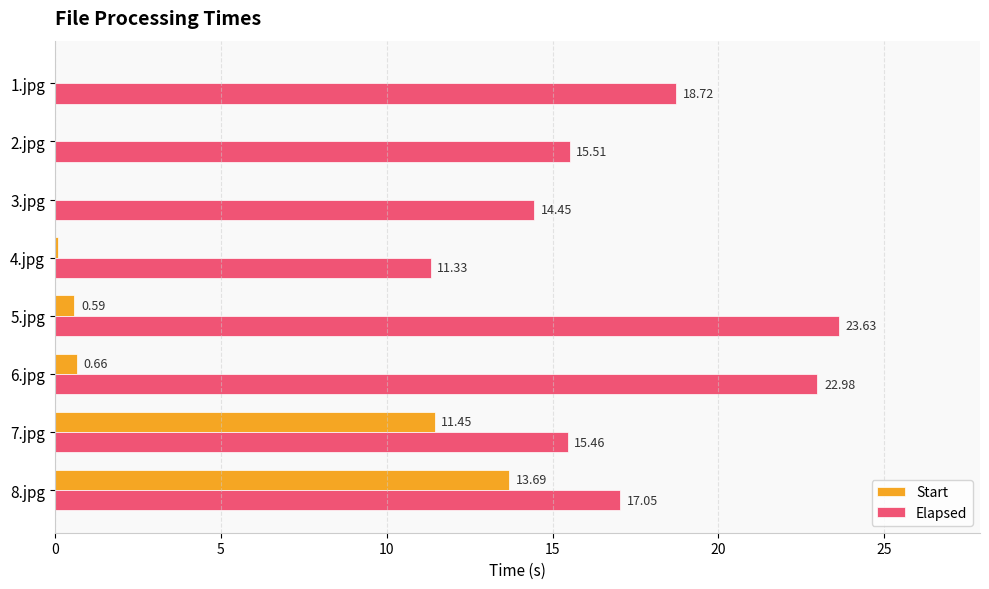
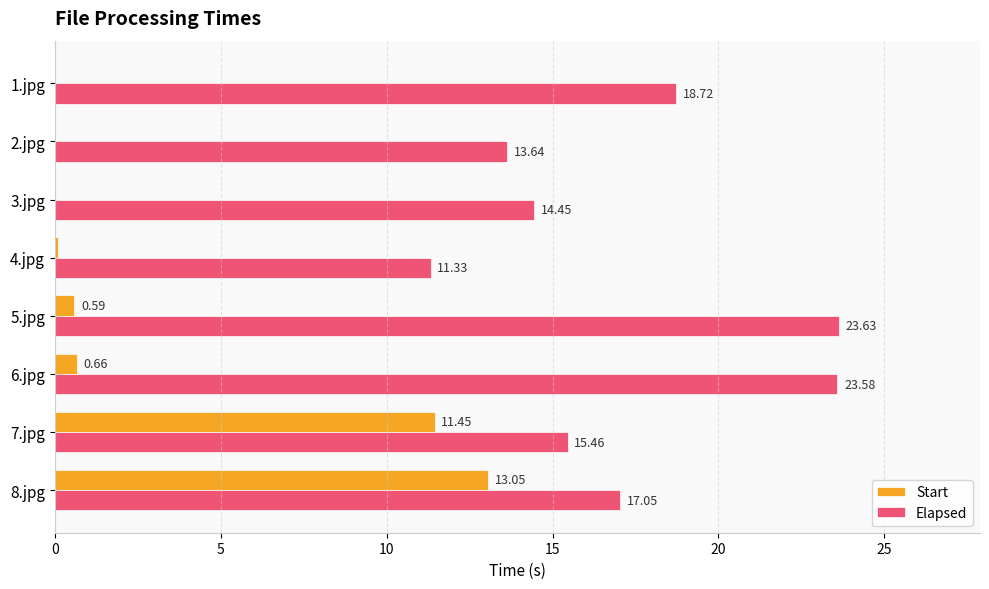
  {
    "Start": {
      "5.jpg": 0.59,
      "6.jpg": 0.66,
      "7.jpg": 11.45,
-     "8.jpg": 13.69
+     "8.jpg": 13.05
    },
    "Elapsed": {
      "1.jpg": 18.72,
-     "2.jpg": 15.51,
+     "2.jpg": 13.64,
      "3.jpg": 14.45,
      "4.jpg": 11.33,
      "5.jpg": 23.63,
-     "6.jpg": 22.98,
+     "6.jpg": 23.58,
      "7.jpg": 15.46,
      "8.jpg": 17.05
    }
  }
